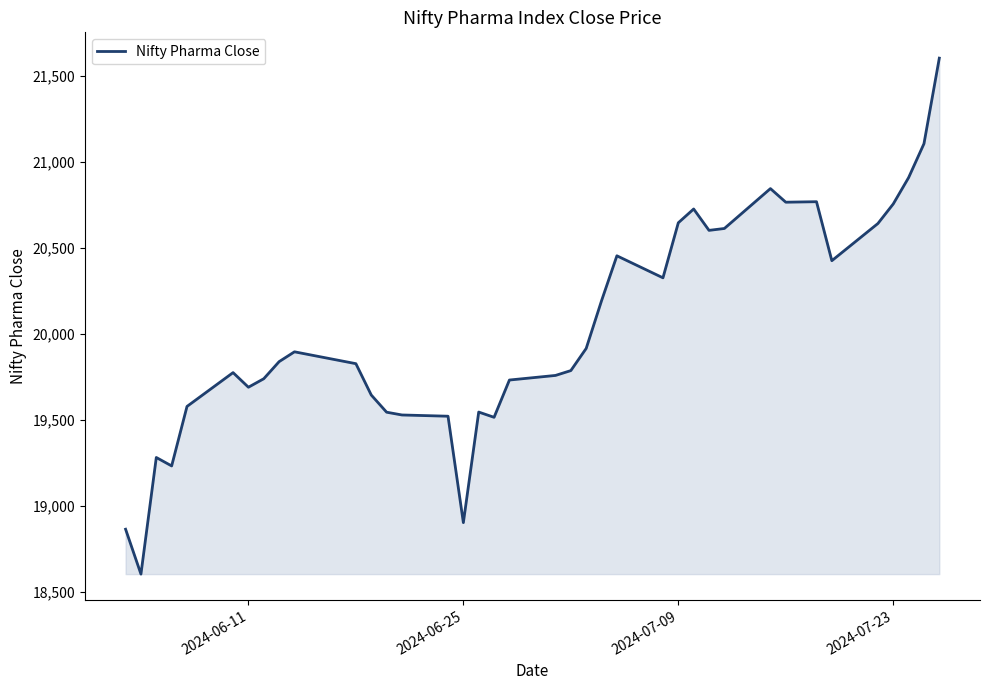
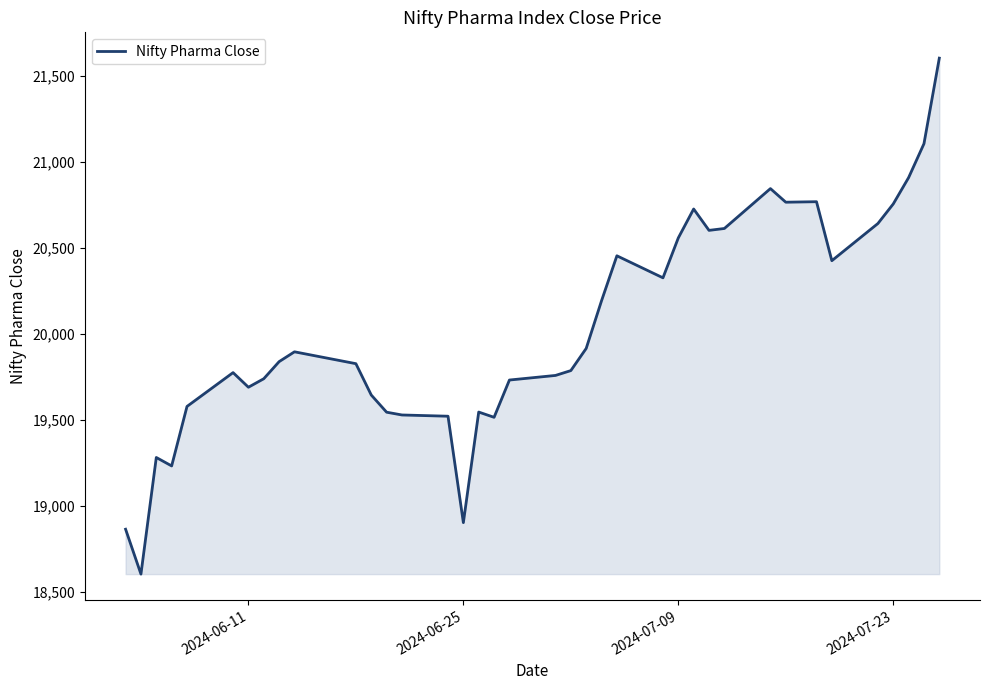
  {
    "2024-06-11": "19,690",
    "2024-06-25": "18,900",
-   "2024-07-09": "20,650",
+   "2024-07-09": "20,560",
    "2024-07-23": "20,760"
  }
